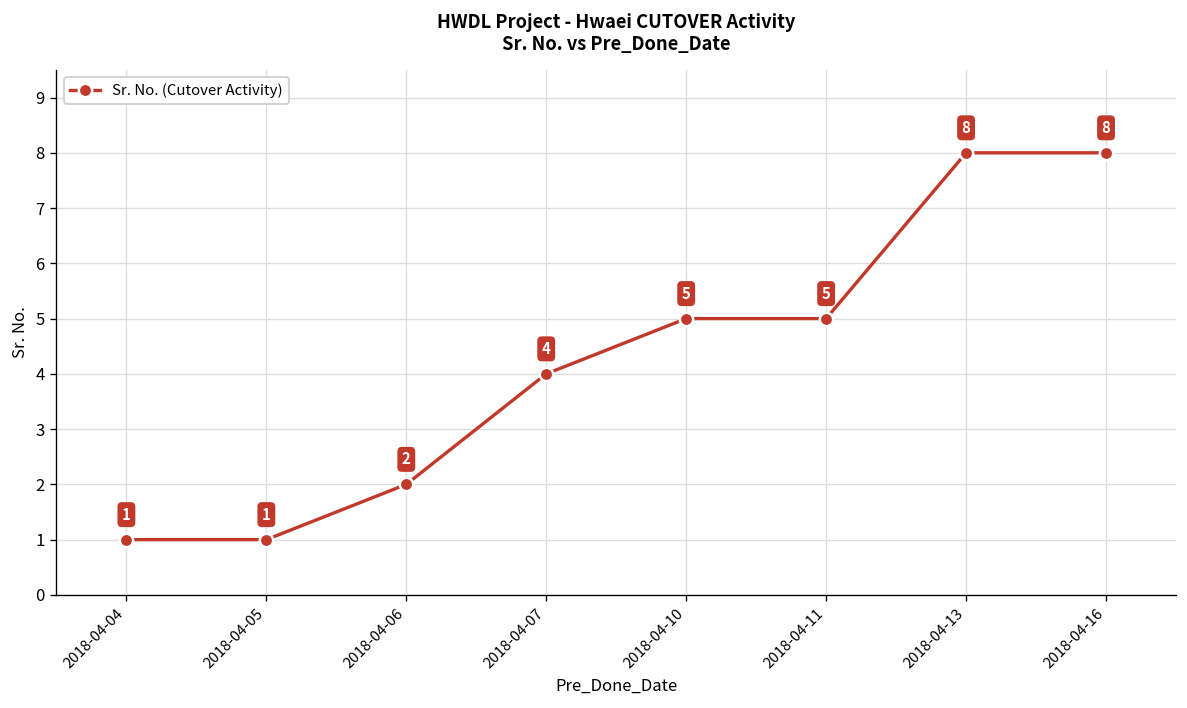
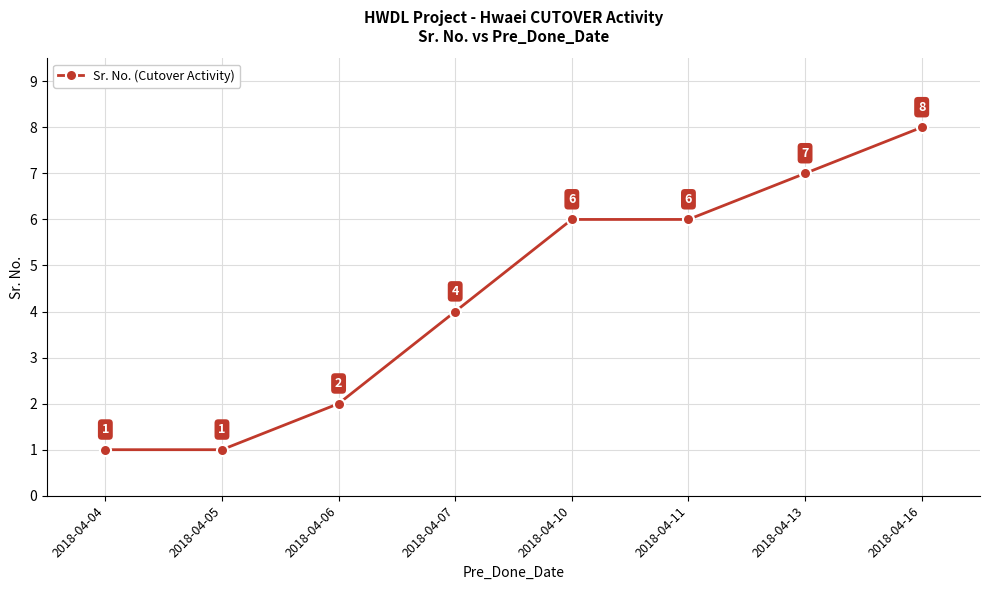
  {
-   "2018-04-10": 5,
-   "2018-04-11": 5,
-   "2018-04-13": 8
+   "2018-04-10": 6,
+   "2018-04-11": 6,
+   "2018-04-13": 7
  }
